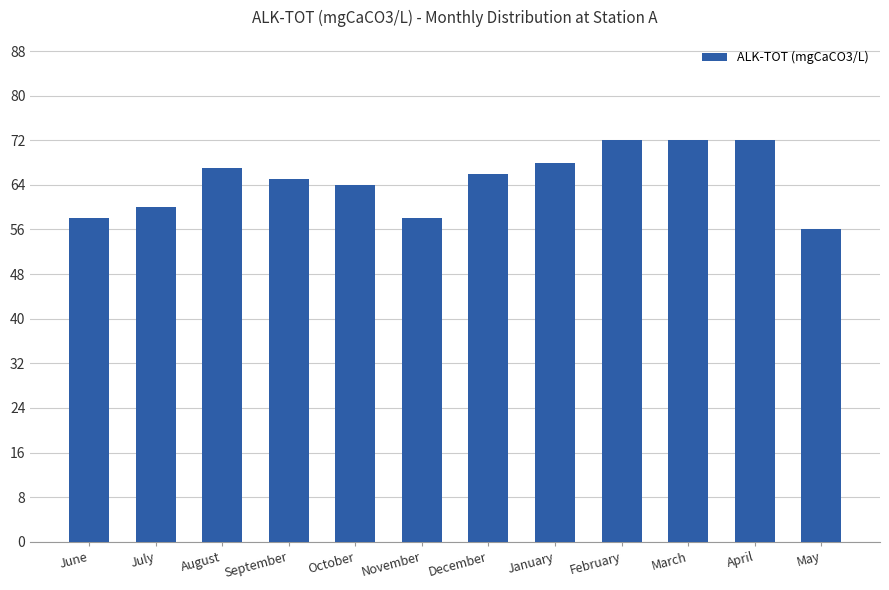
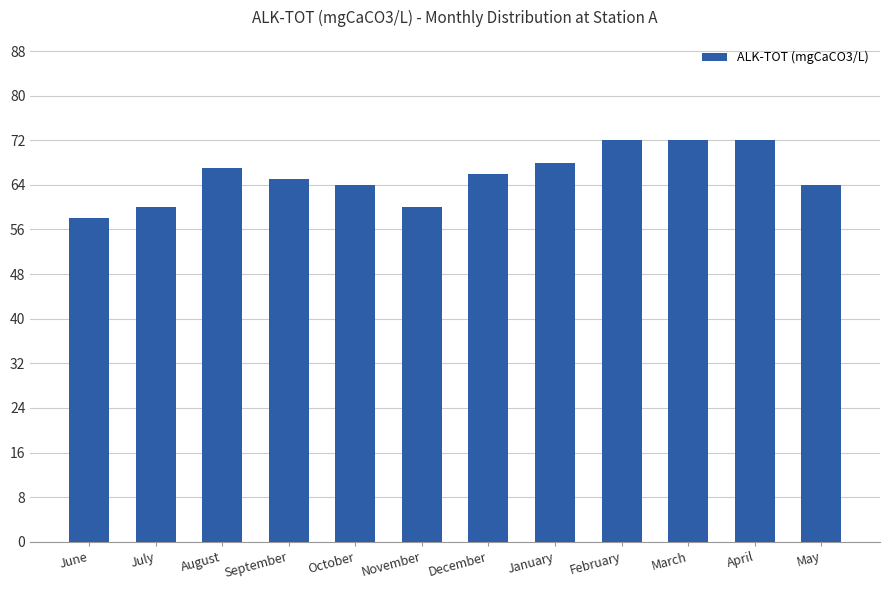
  {
    "June": 58,
    "July": 60,
    "August": 67,
    "September": 65,
    "October": 64,
-   "November": 58,
+   "November": 60,
    "December": 66,
    "January": 68,
    "February": 72,
    "March": 72,
    "April": 72,
-   "May": 56
+   "May": 64
  }
